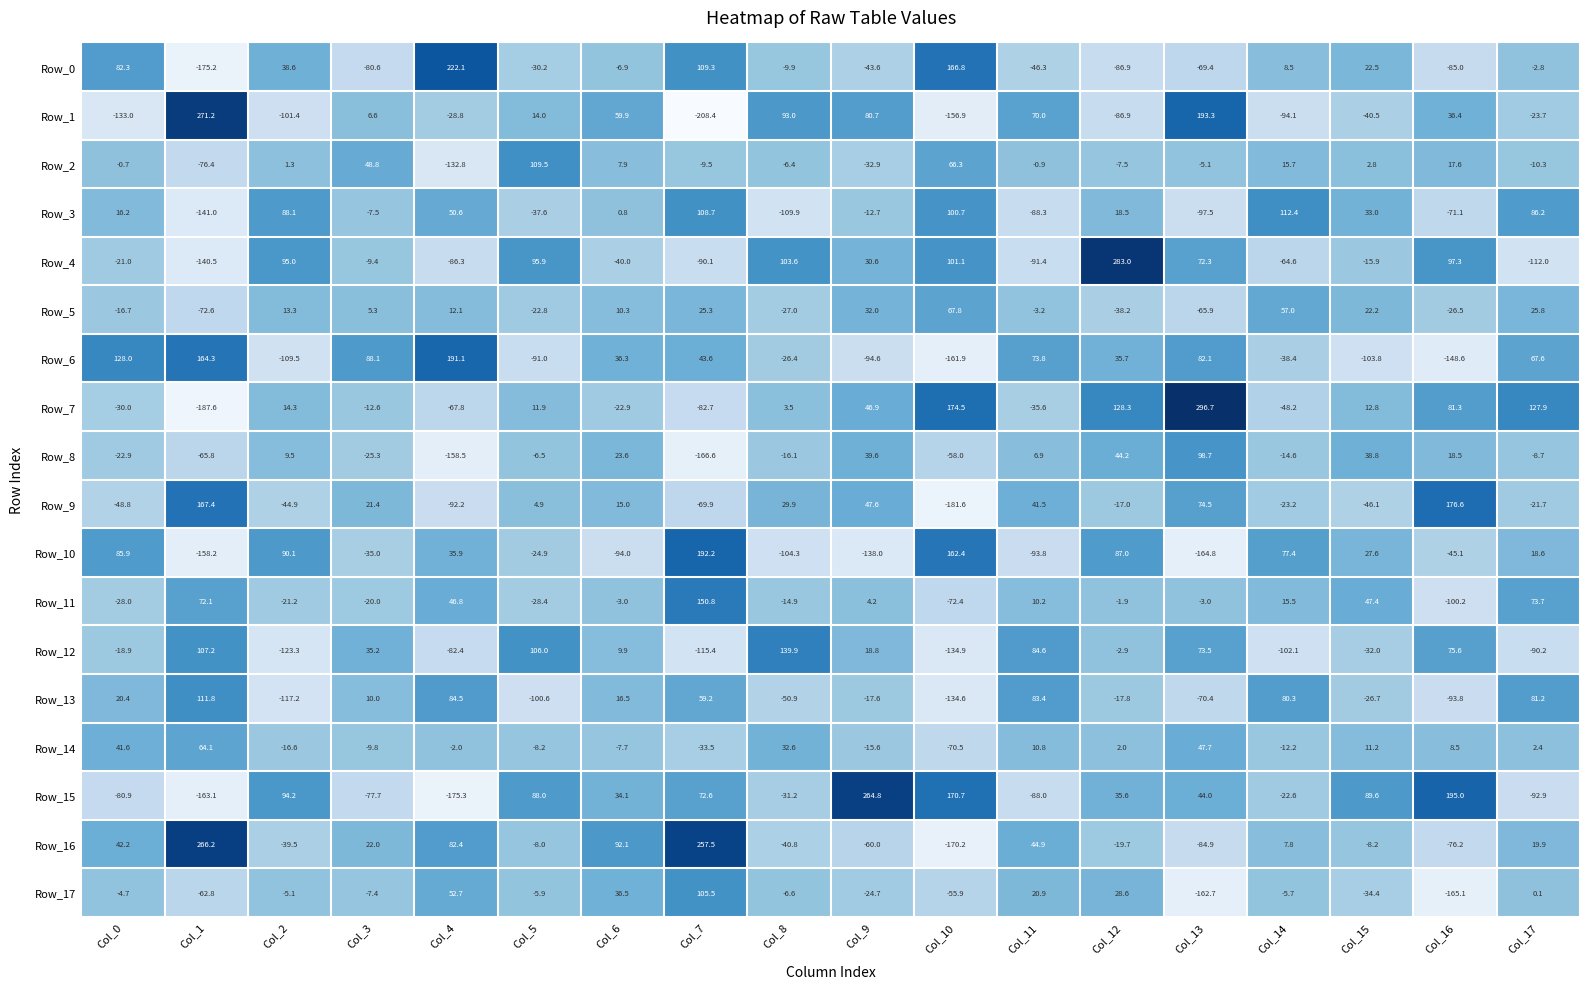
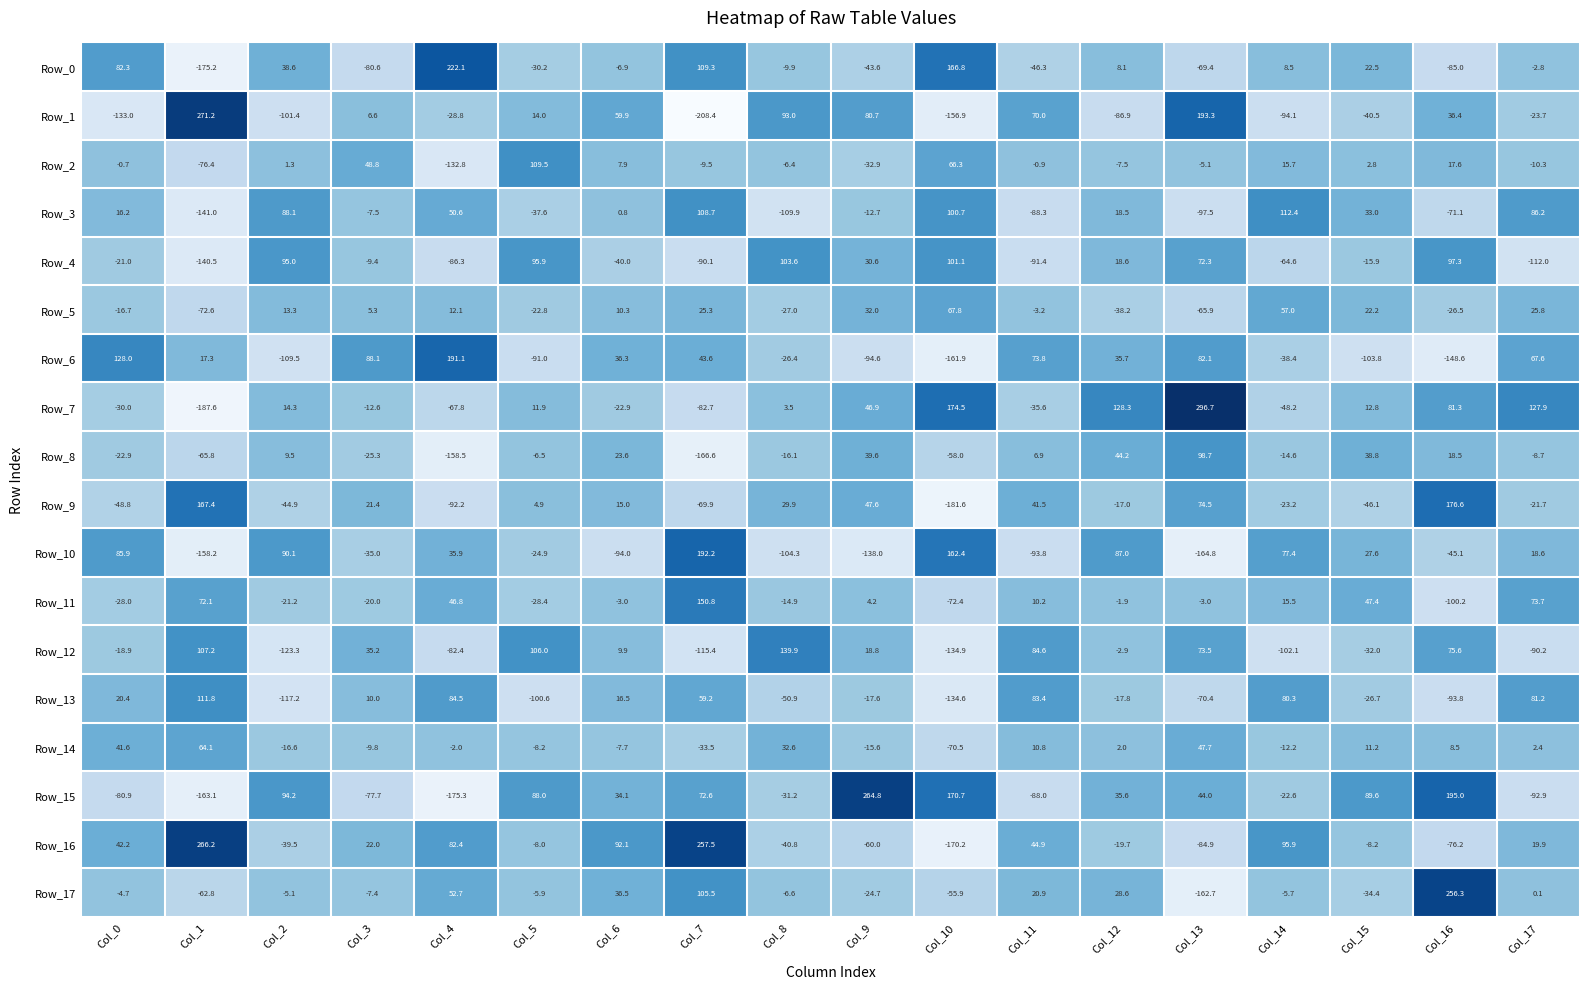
  {
    "Row_0": {
      "Col_0": 82.3,
      "Col_1": -175.2,
      "Col_2": 38.6,
      "Col_3": -80.6,
      "Col_4": 222.1,
      "Col_5": -30.2,
      "Col_6": -6.9,
      "Col_7": 109.3,
      "Col_8": -9.9,
      "Col_9": -43.6,
      "Col_10": 166.8,
      "Col_11": -46.3,
-     "Col_12": -86.9,
+     "Col_12": 8.1,
      "Col_13": -69.4,
      "Col_14": 8.5,
      "Col_15": 22.5,
      "Col_16": -85.0,
      "Col_17": -2.8
    },
    "Row_4": {
      "Col_0": -21.0,
      "Col_1": -140.5,
      "Col_2": 95.0,
      "Col_3": -9.4,
      "Col_4": -86.3,
      "Col_5": 95.9,
      "Col_6": -40.0,
      "Col_7": -90.1,
      "Col_8": 103.6,
      "Col_9": 30.6,
      "Col_10": 101.1,
      "Col_11": -91.4,
-     "Col_12": 283.0,
+     "Col_12": 18.6,
      "Col_13": 72.3,
      "Col_14": -64.6,
      "Col_15": -15.9,
      "Col_16": 97.3,
      "Col_17": -112.0
    },
    "Row_6": {
      "Col_0": 128.0,
-     "Col_1": 164.3,
+     "Col_1": 17.3,
      "Col_2": -109.5,
      "Col_3": 88.1,
      "Col_4": 191.1,
      "Col_5": -91.0,
      "Col_6": 36.3,
      "Col_7": 43.6,
      "Col_8": -26.4,
      "Col_9": -94.6,
      "Col_10": -161.9,
      "Col_11": 73.8,
      "Col_12": 35.7,
      "Col_13": 82.1,
      "Col_14": -38.4,
      "Col_15": -103.8,
      "Col_16": -148.6,
      "Col_17": 67.6
    },
    "Row_16": {
      "Col_0": 42.2,
      "Col_1": 266.2,
      "Col_2": -39.5,
      "Col_3": 22.0,
      "Col_4": 82.4,
      "Col_5": -8.0,
      "Col_6": 92.1,
      "Col_7": 257.5,
      "Col_8": -40.8,
      "Col_9": -60.0,
      "Col_10": -170.2,
      "Col_11": 44.9,
      "Col_12": -19.7,
      "Col_13": -84.9,
-     "Col_14": 7.8,
+     "Col_14": 95.9,
      "Col_15": -8.2,
      "Col_16": -76.2,
      "Col_17": 19.9
    },
    "Row_17": {
      "Col_0": -4.7,
      "Col_1": -62.8,
      "Col_2": -5.1,
      "Col_3": -7.4,
      "Col_4": 52.7,
      "Col_5": -5.9,
      "Col_6": 36.5,
      "Col_7": 105.5,
      "Col_8": -6.6,
      "Col_9": -24.7,
      "Col_10": -55.9,
      "Col_11": 20.9,
      "Col_12": 28.6,
      "Col_13": -162.7,
      "Col_14": -5.7,
      "Col_15": -34.4,
-     "Col_16": -165.1,
+     "Col_16": 256.3,
      "Col_17": 0.1
    }
  }
